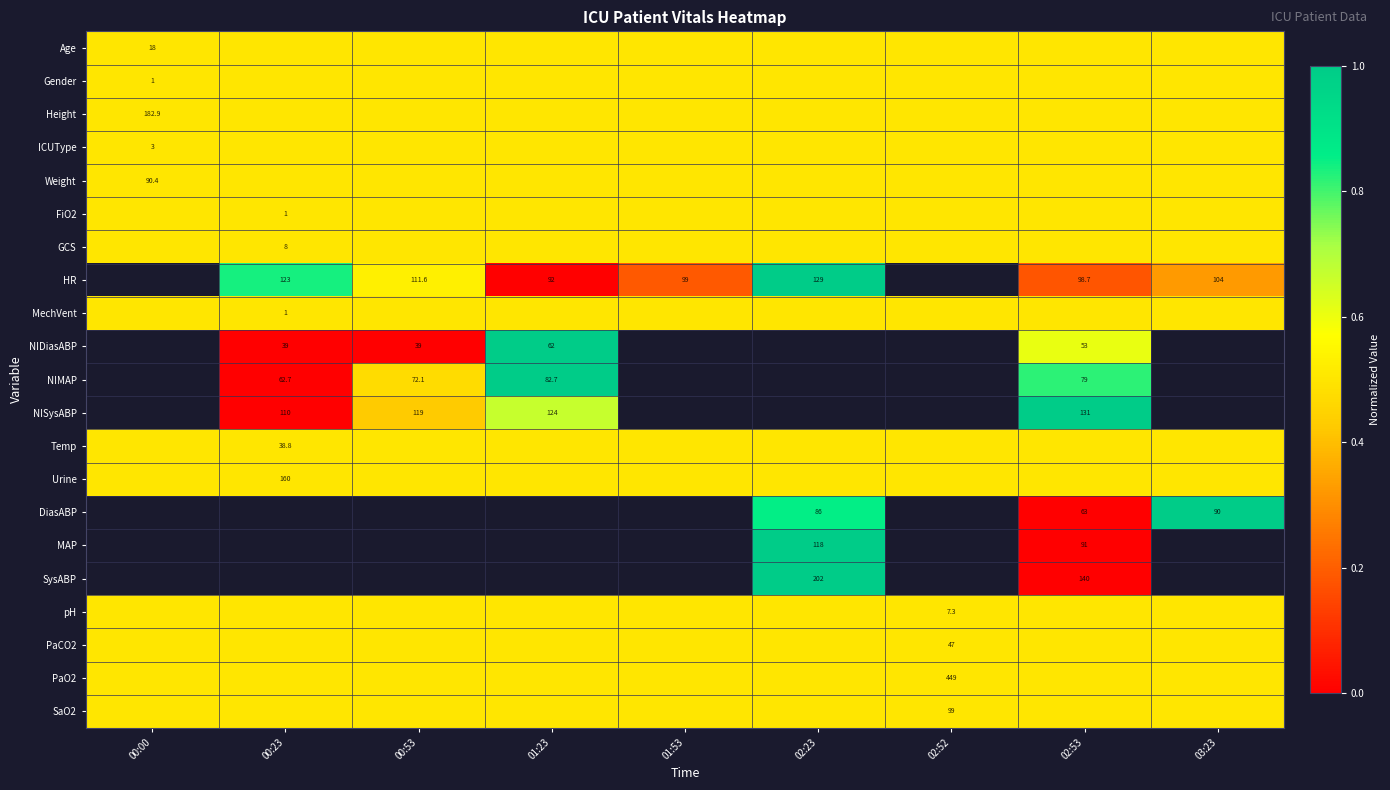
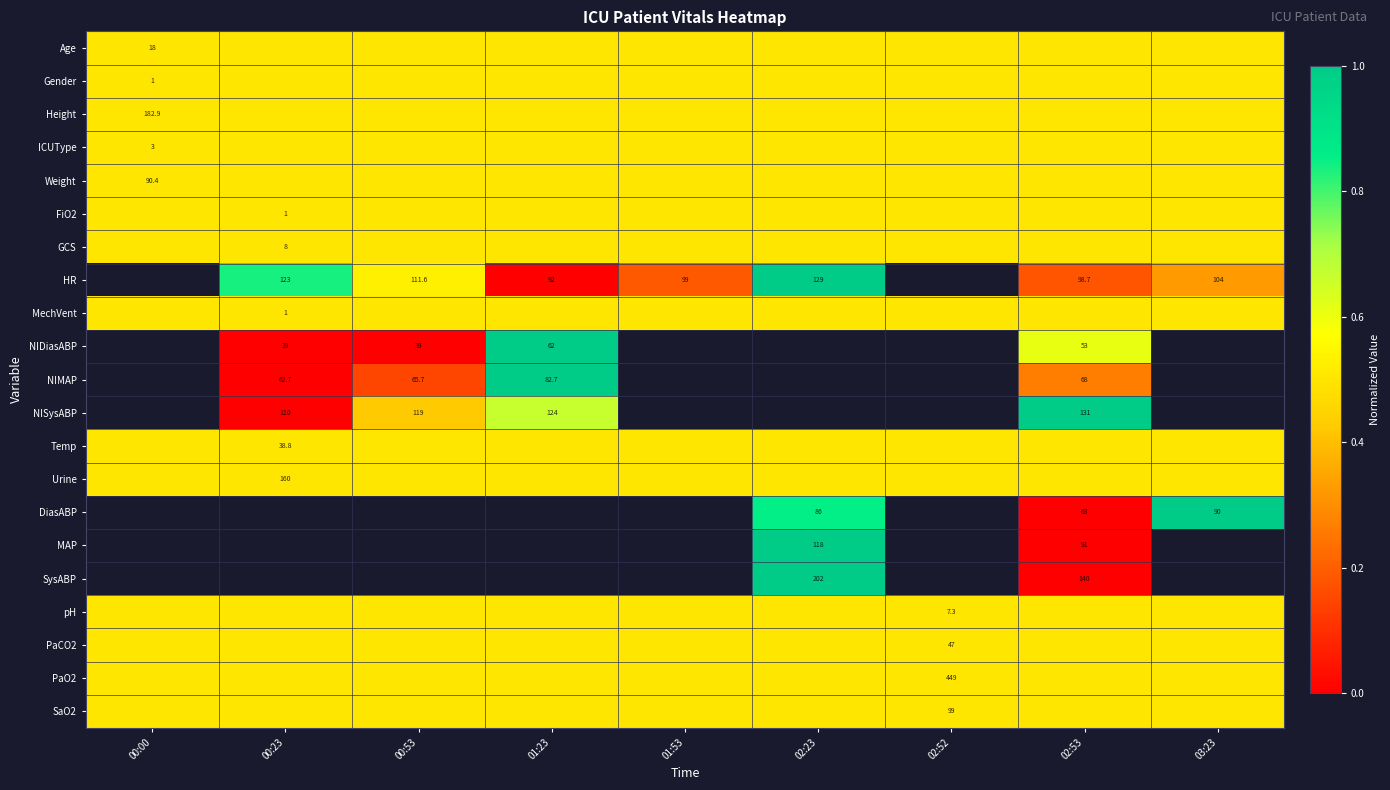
  {
    "Age": {
      "00:00": 18
    },
    "Gender": {
      "00:00": 1
    },
    "Height": {
      "00:00": 182.9
    },
    "ICUType": {
      "00:00": 3
    },
    "Weight": {
      "00:00": 90.4
    },
    "FiO2": {
      "00:23": 1
    },
    "GCS": {
      "00:23": 8
    },
    "HR": {
      "00:23": 123,
      "00:53": 111.6,
      "01:23": 92,
      "01:53": 99,
      "02:23": 129,
      "02:53": 98.7,
      "03:23": 104
    },
    "MechVent": {
      "00:23": 1
    },
    "NIDiasABP": {
      "00:23": 39,
      "00:53": 39,
      "01:23": 62,
      "02:53": 53
    },
    "NIMAP": {
      "00:23": 62.7,
-     "00:53": 72.1,
+     "00:53": 65.7,
      "01:23": 82.7,
-     "02:53": 79
+     "02:53": 68
    },
    "NISysABP": {
      "00:23": 110,
      "00:53": 119,
      "01:23": 124,
      "02:53": 131
    },
    "Temp": {
      "00:23": 38.8
    },
    "Urine": {
      "00:23": 160
    },
    "DiasABP": {
      "02:23": 86,
      "02:53": 63,
      "03:23": 90
    },
    "MAP": {
      "02:23": 118,
      "02:53": 91
    },
    "SysABP": {
      "02:23": 202,
      "02:53": 140
    },
    "pH": {
      "02:52": 7.3
    },
    "PaCO2": {
      "02:52": 47
    },
    "PaO2": {
      "02:52": 449
    },
    "SaO2": {
      "02:52": 99
    }
  }
